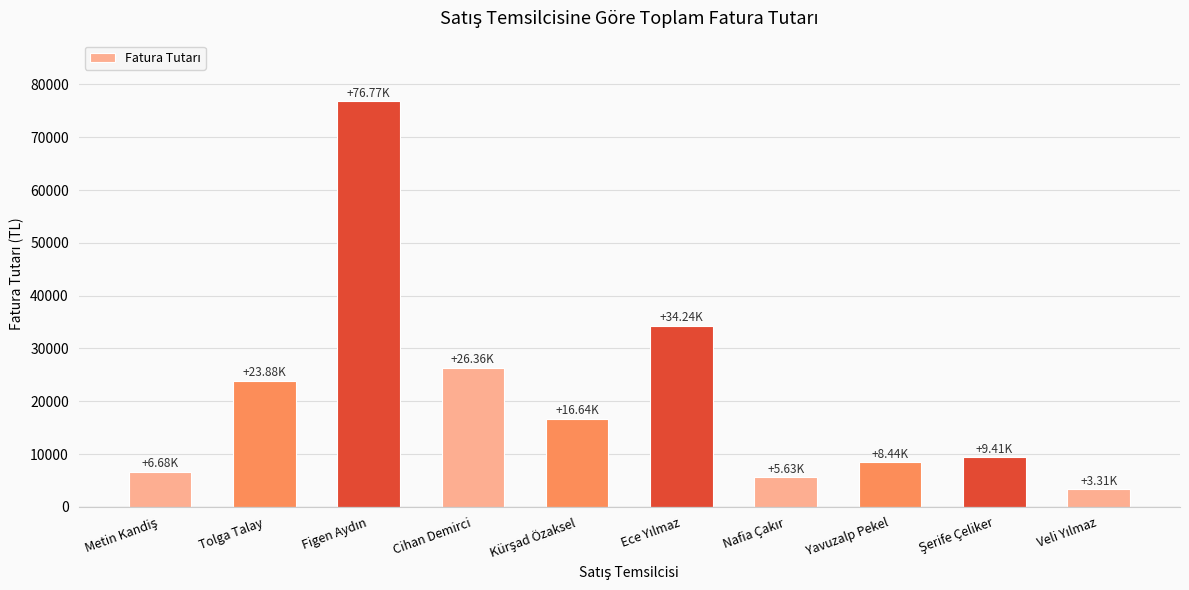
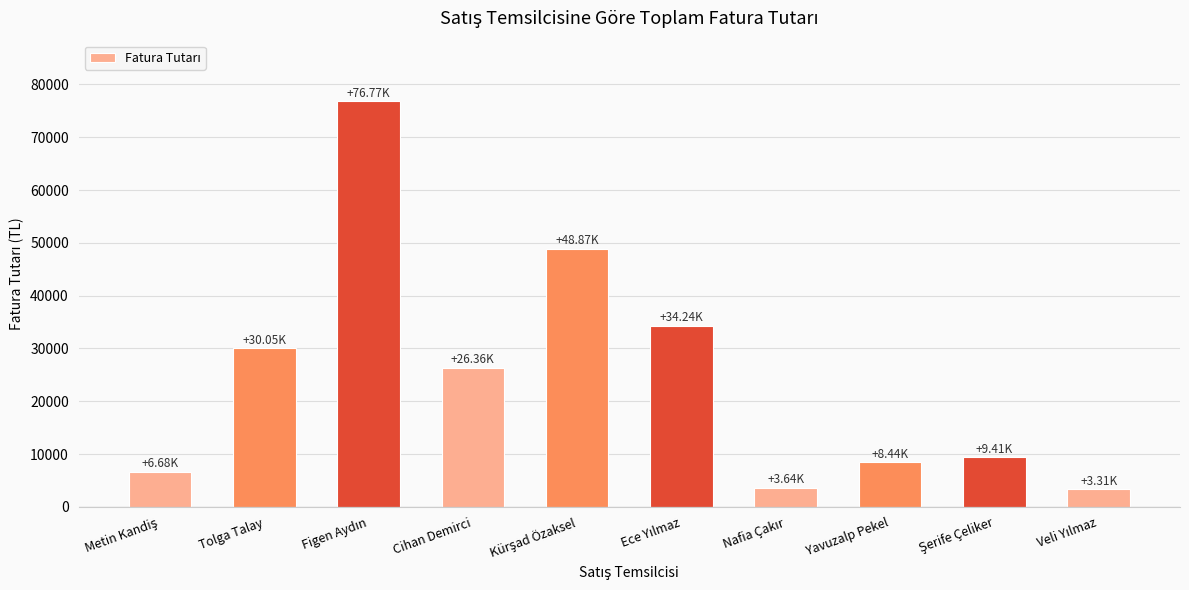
  {
    "Metin Kandiş": "+6.68K",
-   "Tolga Talay": "+23.88K",
+   "Tolga Talay": "+30.05K",
    "Figen Aydın": "+76.77K",
    "Cihan Demirci": "+26.36K",
-   "Kürşad Özaksel": "+16.64K",
+   "Kürşad Özaksel": "+48.87K",
    "Ece Yılmaz": "+34.24K",
-   "Nafia Çakır": "+5.63K",
+   "Nafia Çakır": "+3.64K",
    "Yavuzalp Pekel": "+8.44K",
    "Şerife Çeliker": "+9.41K",
    "Veli Yılmaz": "+3.31K"
  }
